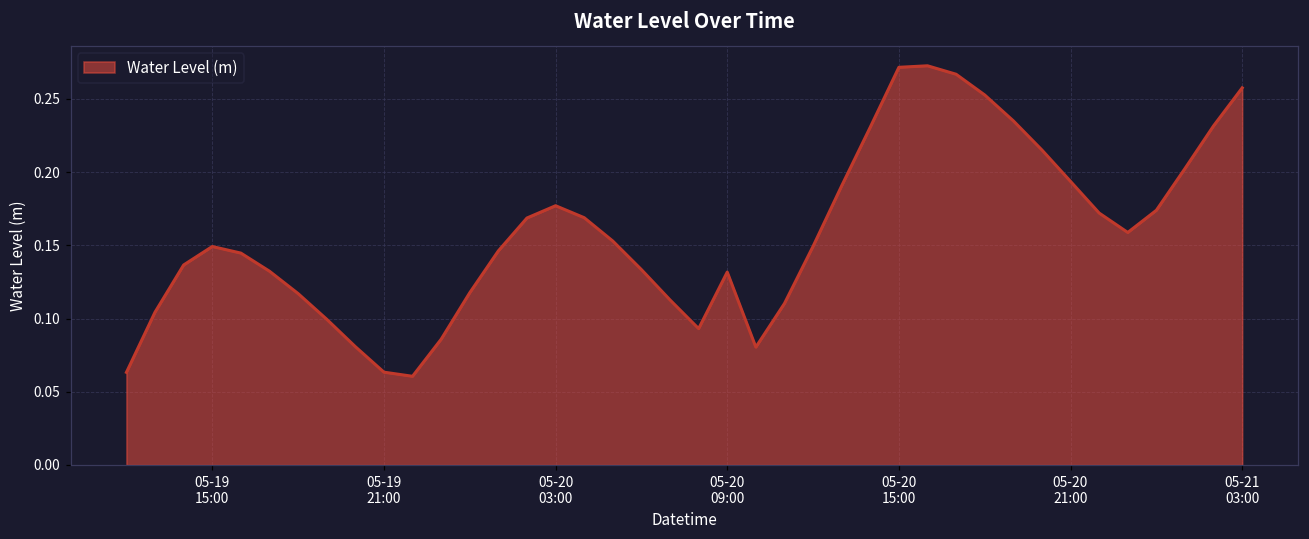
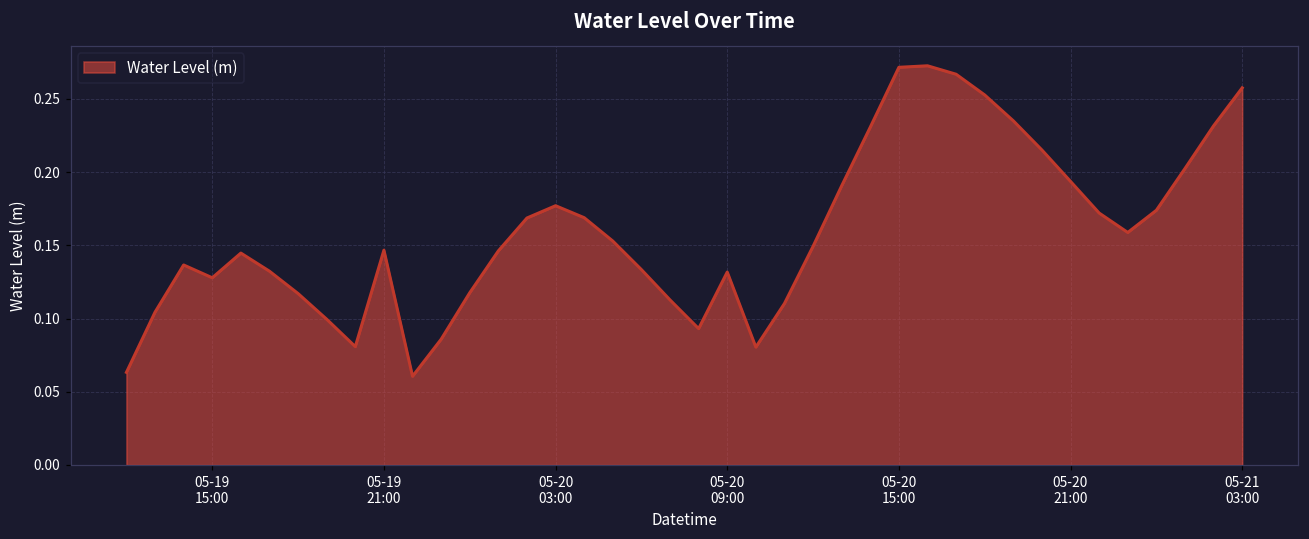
  {
-   "05-19 15:00": 0.149,
-   "05-19 21:00": 0.063,
+   "05-19 15:00": 0.128,
+   "05-19 21:00": 0.147,
    "05-20 03:00": 0.177,
    "05-20 09:00": 0.132,
    "05-20 15:00": 0.272,
    "05-20 21:00": 0.194,
    "05-21 03:00": 0.258
  }
